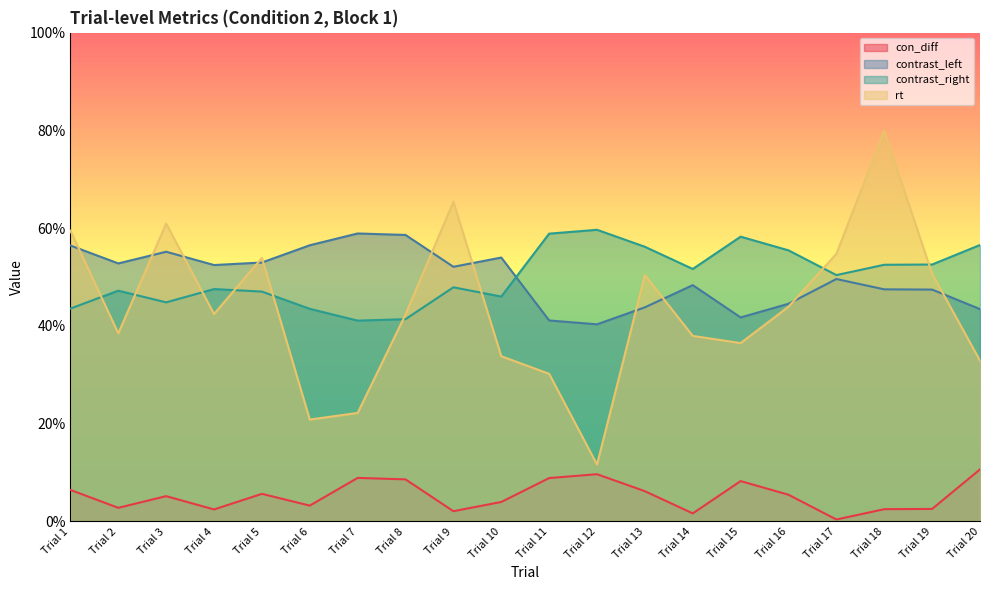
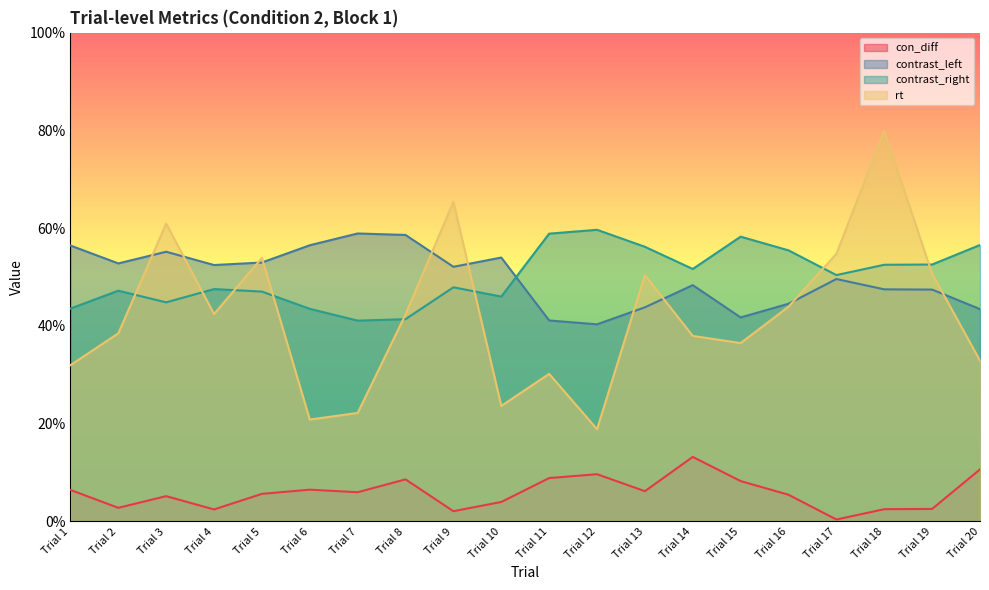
  {
    "con_diff": {
      "Trial 1": "6%",
      "Trial 2": "3%",
      "Trial 3": "5%",
      "Trial 4": "2%",
      "Trial 5": "6%",
-     "Trial 6": "3%",
-     "Trial 7": "9%",
+     "Trial 6": "7%",
+     "Trial 7": "6%",
      "Trial 8": "9%",
      "Trial 9": "2%",
      "Trial 10": "4%",
      "Trial 11": "9%",
      "Trial 12": "10%",
      "Trial 13": "6%",
-     "Trial 14": "2%",
+     "Trial 14": "13%",
      "Trial 15": "8%",
      "Trial 16": "5%",
      "Trial 17": "0%",
      "Trial 18": "3%",
      "Trial 19": "3%",
      "Trial 20": "11%"
    },
    "rt": {
-     "Trial 1": "59%",
+     "Trial 1": "32%",
      "Trial 2": "38%",
      "Trial 3": "61%",
      "Trial 4": "42%",
      "Trial 5": "54%",
      "Trial 6": "21%",
      "Trial 7": "22%",
      "Trial 8": "42%",
      "Trial 9": "65%",
-     "Trial 10": "34%",
+     "Trial 10": "24%",
      "Trial 11": "30%",
-     "Trial 12": "12%",
+     "Trial 12": "19%",
      "Trial 13": "50%",
      "Trial 14": "38%",
      "Trial 15": "36%",
      "Trial 16": "44%",
      "Trial 17": "55%",
      "Trial 18": "80%",
      "Trial 19": "51%",
      "Trial 20": "33%"
    }
  }
